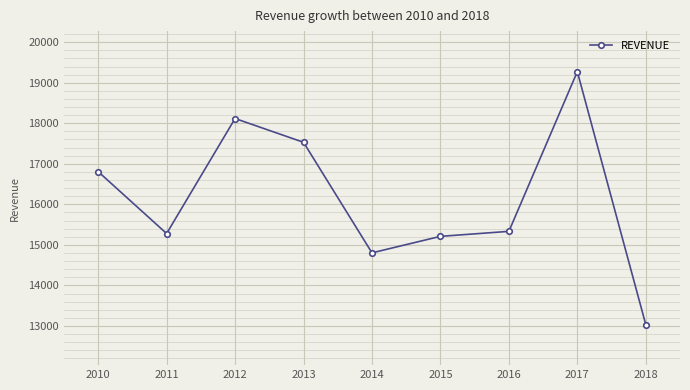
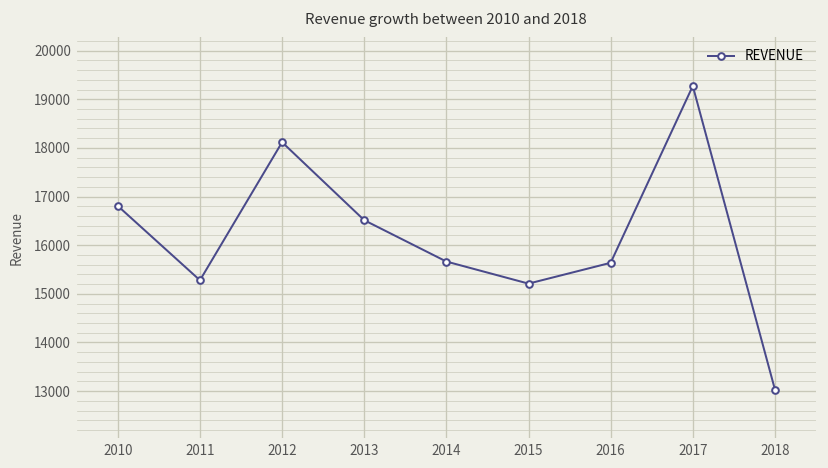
  {
    "2010": 16800,
    "2011": 15300,
    "2012": 18100,
-   "2013": 17500,
-   "2014": 14800,
+   "2013": 16500,
+   "2014": 15700,
    "2015": 15200,
-   "2016": 15300,
+   "2016": 15600,
    "2017": 19300,
    "2018": 13000
  }
